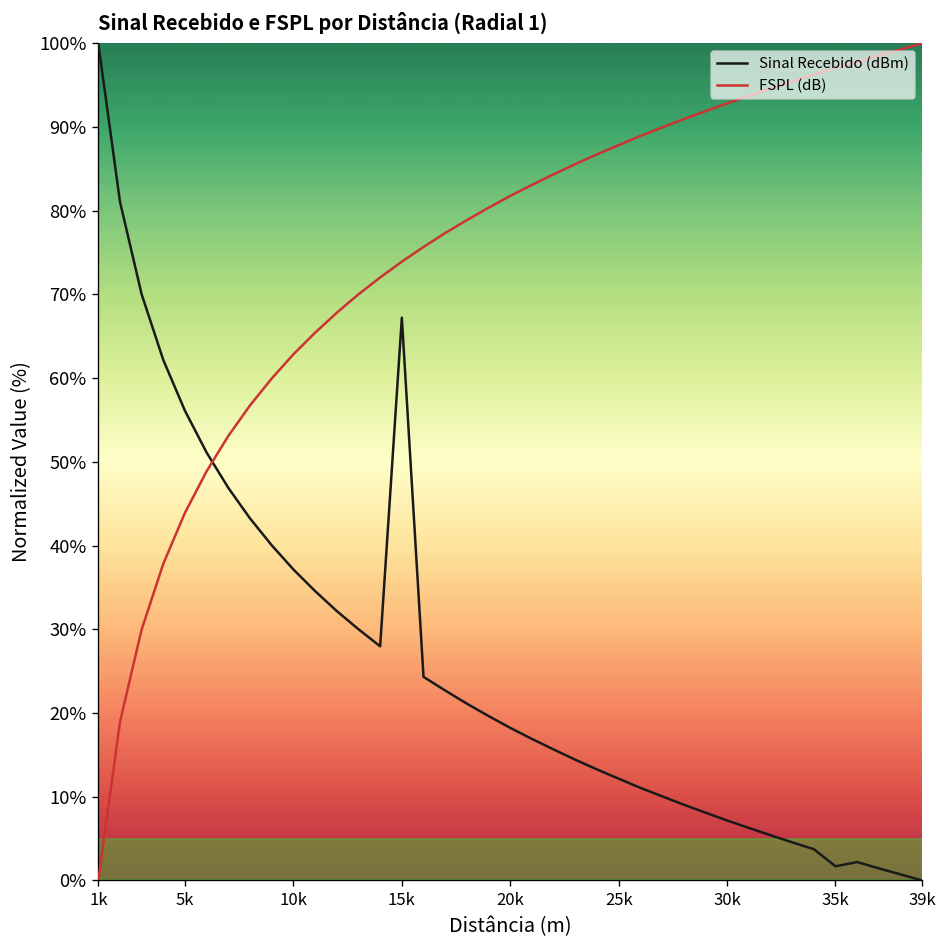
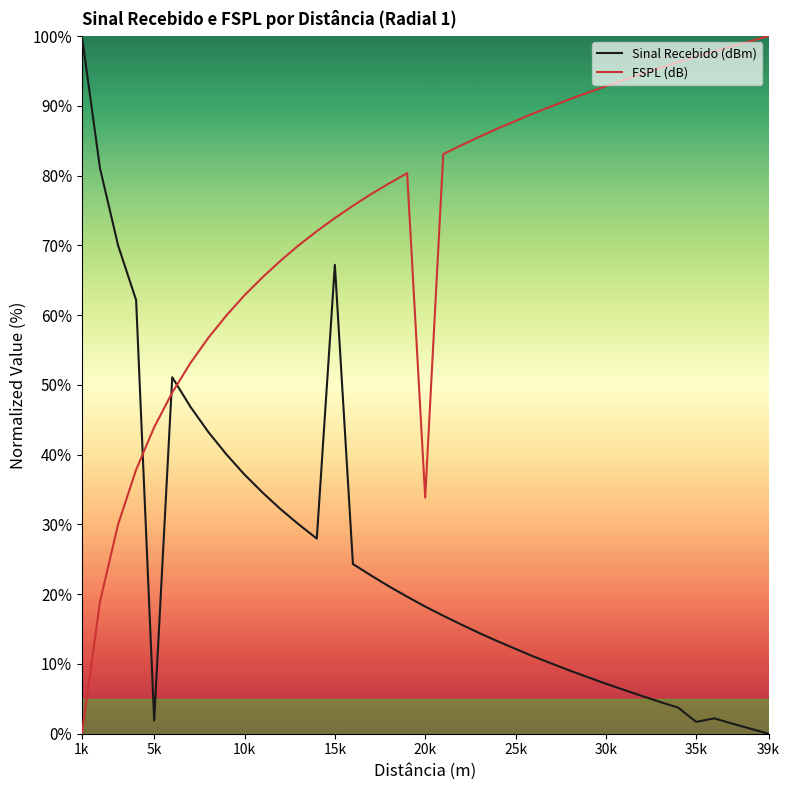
  {
    "Sinal Recebido (dBm)": {
      "1k": "100%",
-     "5k": "56%",
+     "5k": "2%",
      "10k": "37%",
      "15k": "67%",
      "20k": "18%",
      "25k": "12%",
      "30k": "7%",
      "35k": "2%",
      "39k": "0%"
    },
    "FSPL (dB)": {
      "1k": "0%",
      "5k": "44%",
      "10k": "63%",
      "15k": "74%",
-     "20k": "82%",
+     "20k": "34%",
      "25k": "88%",
      "30k": "93%",
      "39k": "100%"
    }
  }
